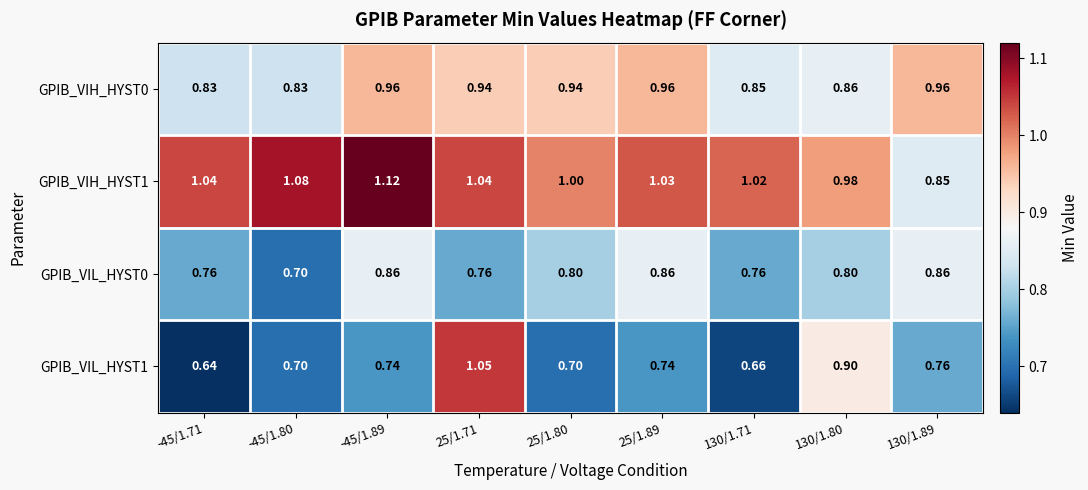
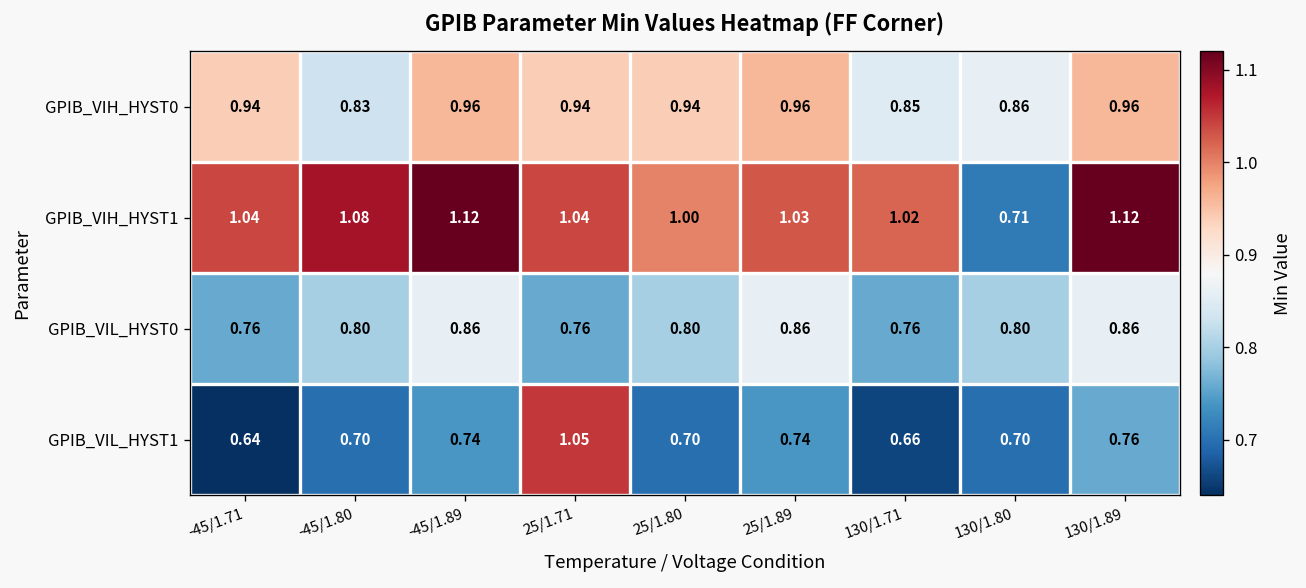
  {
    "GPIB_VIH_HYST0": {
-     "-45/1.71": 0.83,
+     "-45/1.71": 0.94,
      "-45/1.80": 0.83,
      "-45/1.89": 0.96,
      "25/1.71": 0.94,
      "25/1.80": 0.94,
      "25/1.89": 0.96,
      "130/1.71": 0.85,
      "130/1.80": 0.86,
      "130/1.89": 0.96
    },
    "GPIB_VIH_HYST1": {
      "-45/1.71": 1.04,
      "-45/1.80": 1.08,
      "-45/1.89": 1.12,
      "25/1.71": 1.04,
      "25/1.80": 1.00,
      "25/1.89": 1.03,
      "130/1.71": 1.02,
-     "130/1.80": 0.98,
-     "130/1.89": 0.85
+     "130/1.80": 0.71,
+     "130/1.89": 1.12
    },
    "GPIB_VIL_HYST0": {
      "-45/1.71": 0.76,
-     "-45/1.80": 0.70,
+     "-45/1.80": 0.80,
      "-45/1.89": 0.86,
      "25/1.71": 0.76,
      "25/1.80": 0.80,
      "25/1.89": 0.86,
      "130/1.71": 0.76,
      "130/1.80": 0.80,
      "130/1.89": 0.86
    },
    "GPIB_VIL_HYST1": {
      "-45/1.71": 0.64,
      "-45/1.80": 0.70,
      "-45/1.89": 0.74,
      "25/1.71": 1.05,
      "25/1.80": 0.70,
      "25/1.89": 0.74,
      "130/1.71": 0.66,
-     "130/1.80": 0.90,
+     "130/1.80": 0.70,
      "130/1.89": 0.76
    }
  }
